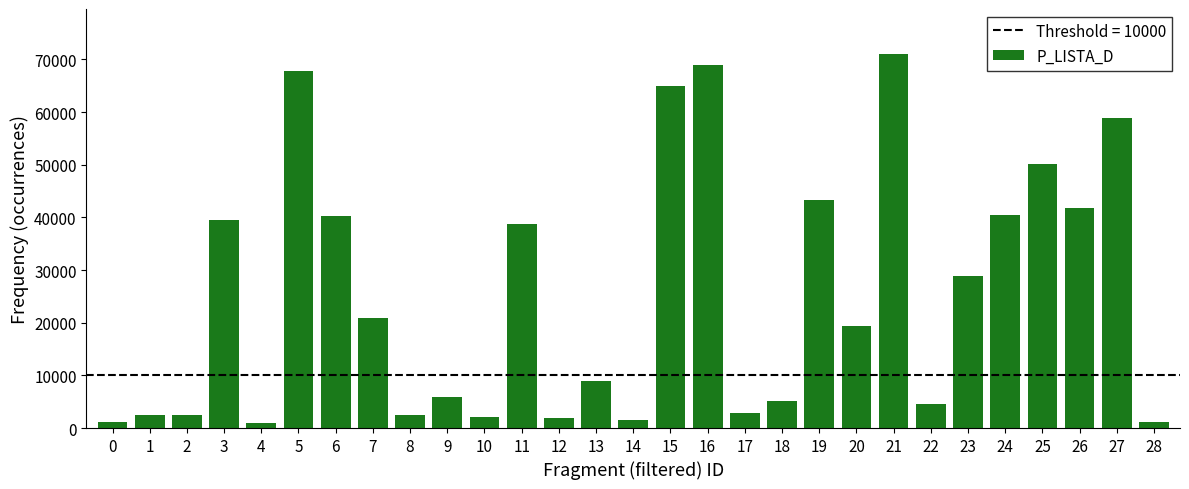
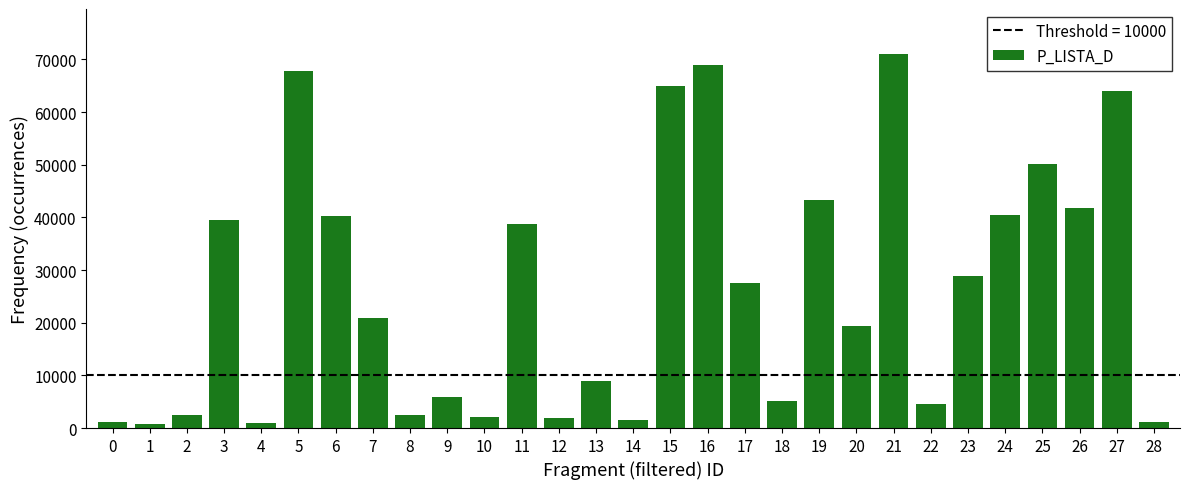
  {
    "0": 1000,
-   "1": 3000,
+   "1": 1000,
    "2": 2000,
    "3": 39000,
    "4": 1000,
    "5": 68000,
    "6": 40000,
    "7": 21000,
    "8": 2000,
    "9": 6000,
    "10": 2000,
    "11": 39000,
    "12": 2000,
    "13": 9000,
    "14": 1000,
    "15": 65000,
    "16": 69000,
-   "17": 3000,
+   "17": 28000,
    "18": 5000,
    "19": 43000,
    "20": 19000,
    "21": 71000,
    "22": 5000,
    "23": 29000,
    "24": 41000,
    "25": 50000,
    "26": 42000,
-   "27": 59000,
+   "27": 64000,
    "28": 1000
  }
